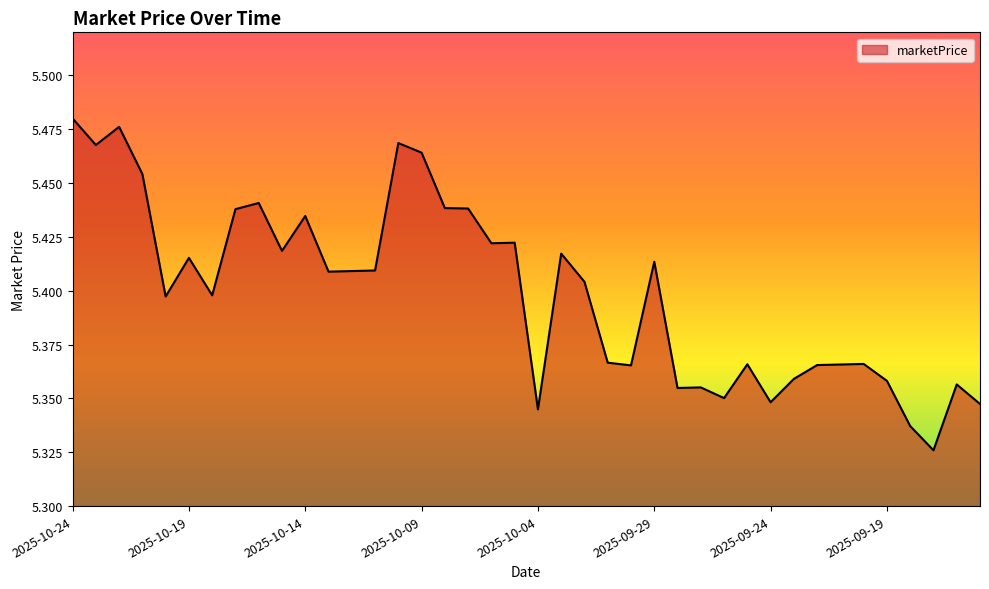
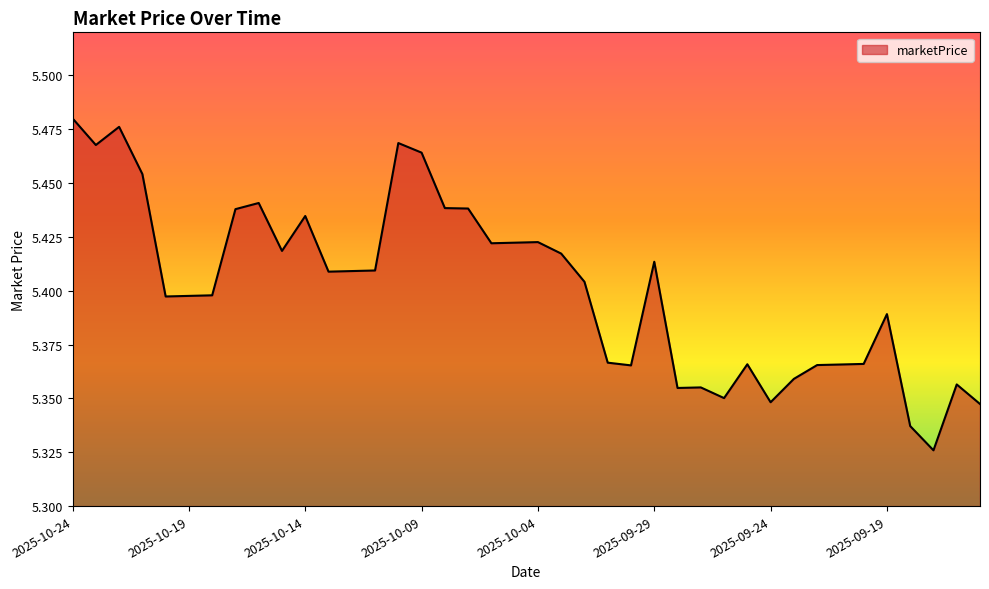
  {
    "2025-10-24": 5.480,
-   "2025-10-19": 5.415,
+   "2025-10-19": 5.398,
    "2025-10-14": 5.435,
    "2025-10-09": 5.464,
-   "2025-10-04": 5.345,
+   "2025-10-04": 5.423,
    "2025-09-29": 5.413,
    "2025-09-24": 5.348,
-   "2025-09-19": 5.358
+   "2025-09-19": 5.389
  }
